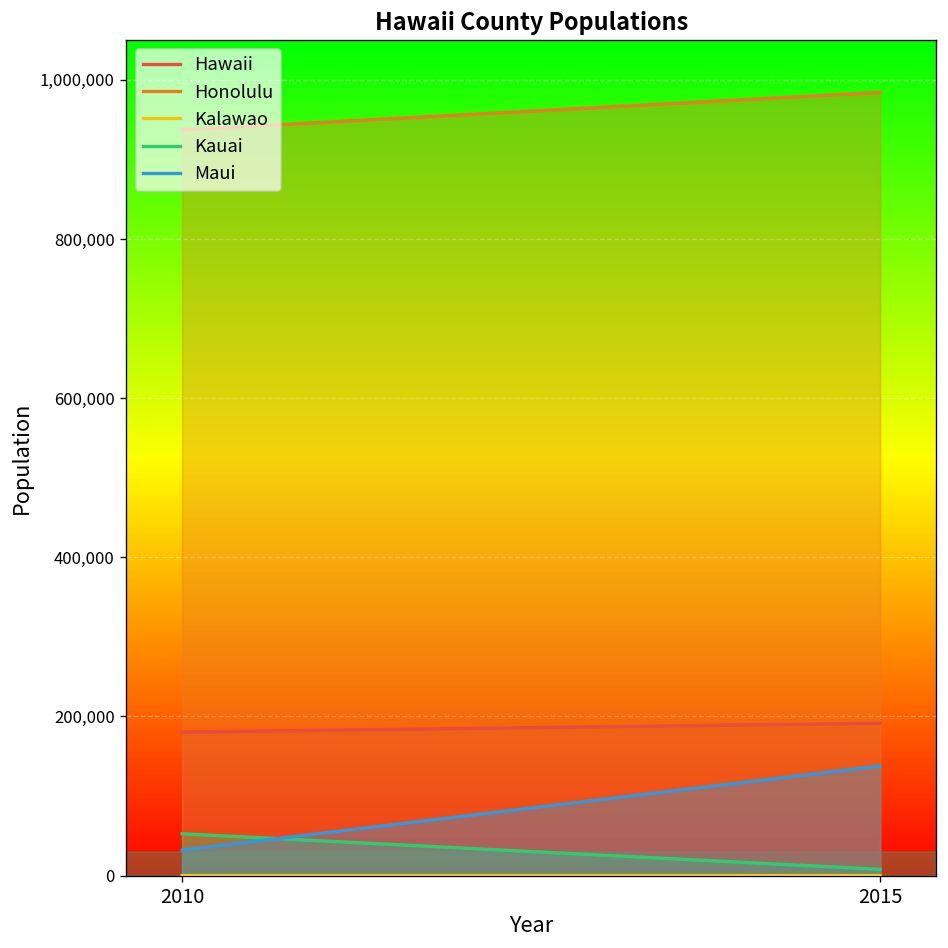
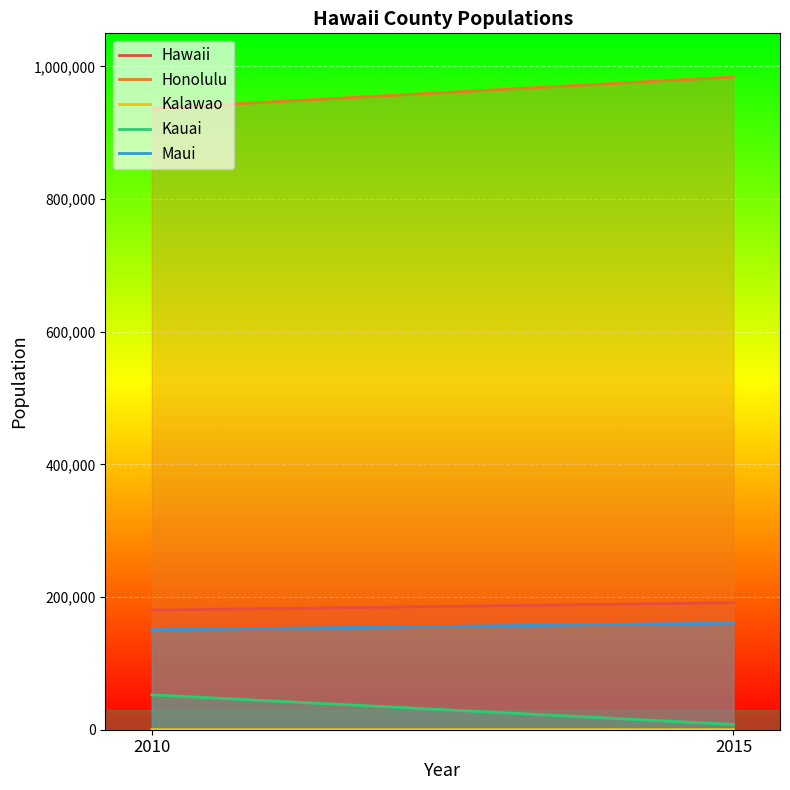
  {
    "Kalawao": {
      "2010": "0",
      "2015": "0"
    },
    "Kauai": {
      "2010": "50,000",
      "2015": "10,000"
    },
    "Maui": {
-     "2010": "30,000",
-     "2015": "140,000"
+     "2010": "150,000",
+     "2015": "160,000"
    }
  }
